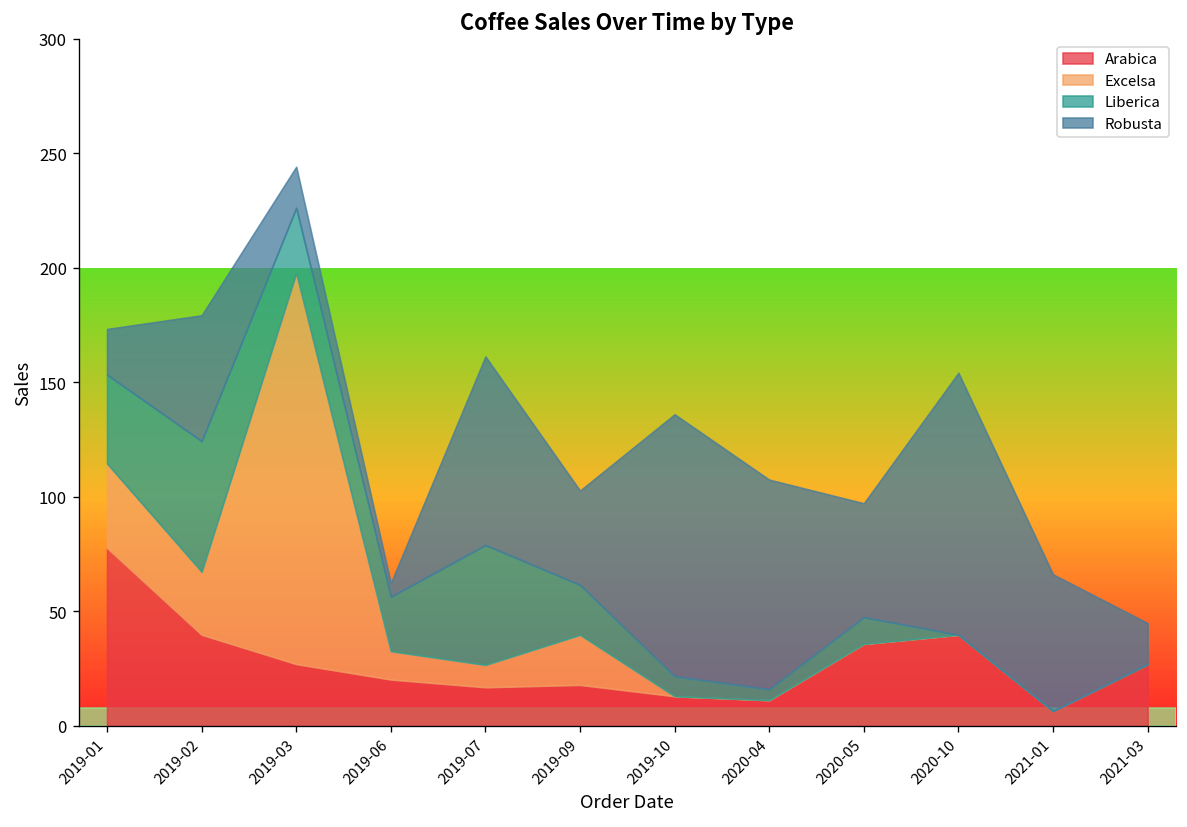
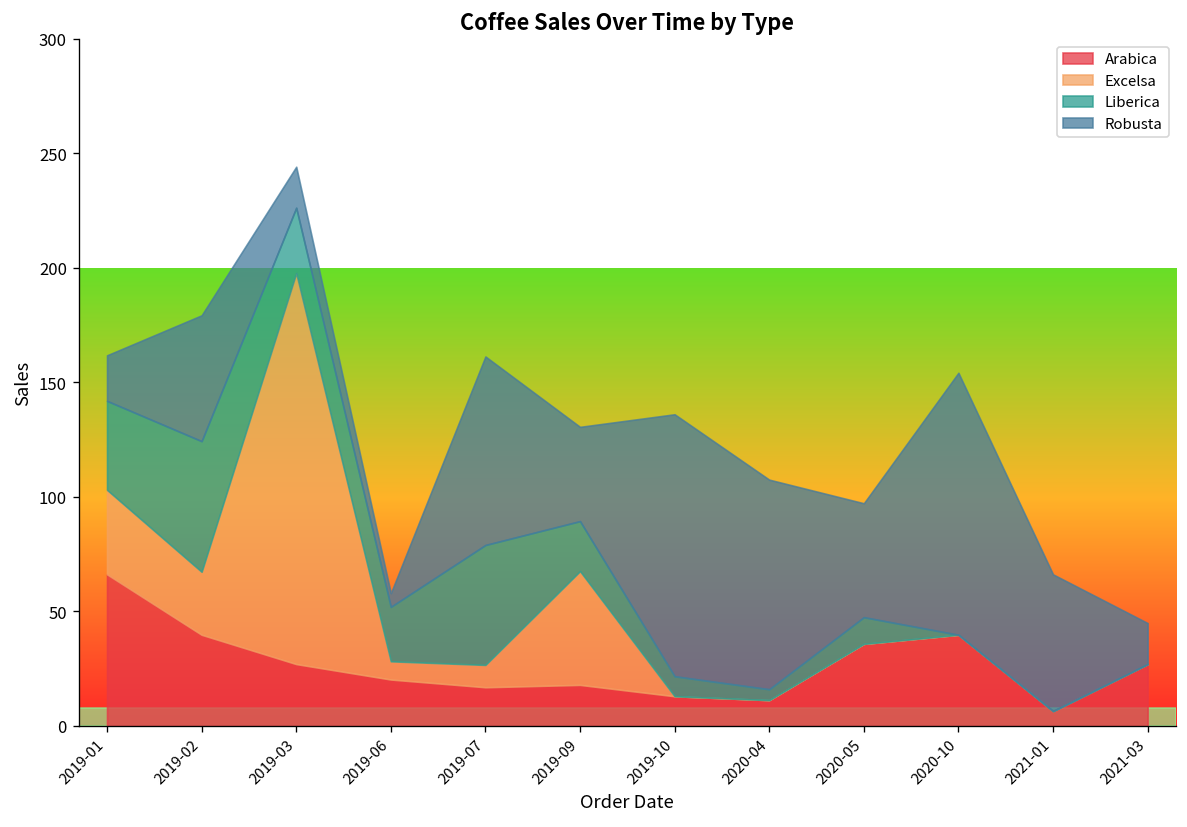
  {
    "Arabica": {
-     "2019-01": 78,
+     "2019-01": 66,
      "2019-02": 40,
      "2019-03": 27,
      "2019-06": 20,
      "2019-07": 17,
      "2019-09": 18
    },
    "Excelsa": {
      "2019-01": 37,
      "2019-02": 28,
      "2019-03": 171,
-     "2019-06": 12,
+     "2019-06": 8,
      "2019-07": 10,
-     "2019-09": 22
+     "2019-09": 50
    }
  }
